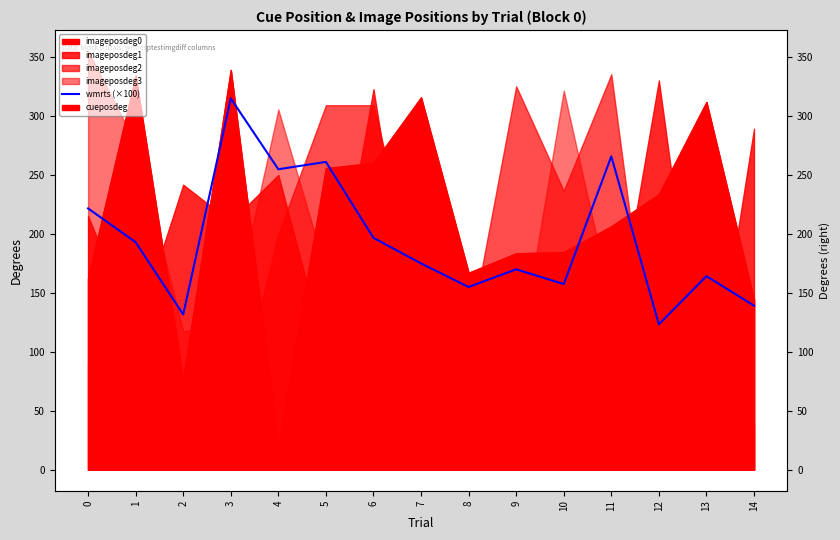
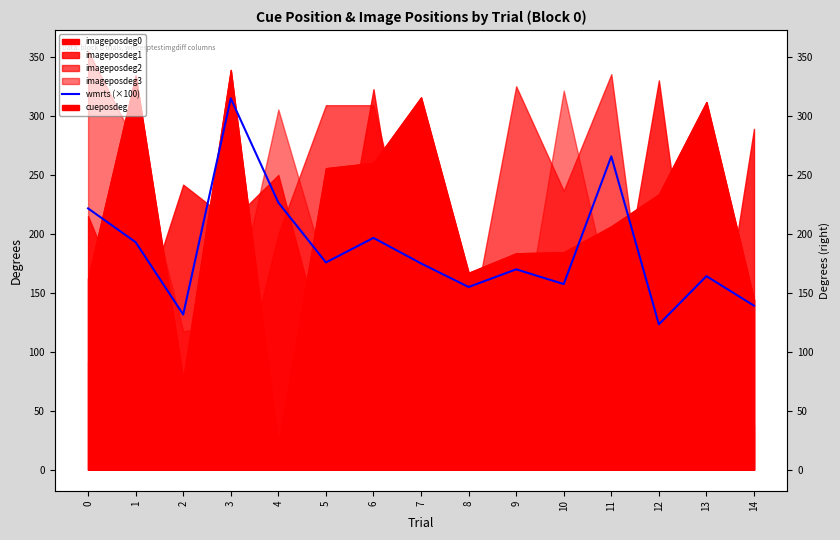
  {
    "wmrts (×100)": {
      "0": 222,
      "1": 193,
      "2": 132,
      "3": 315,
-     "4": 255,
-     "5": 261,
+     "4": 227,
+     "5": 176,
      "6": 197,
      "7": 175,
      "8": 155,
      "9": 170,
      "10": 158,
      "11": 266,
      "12": 123,
      "13": 164,
      "14": 139
    }
  }
